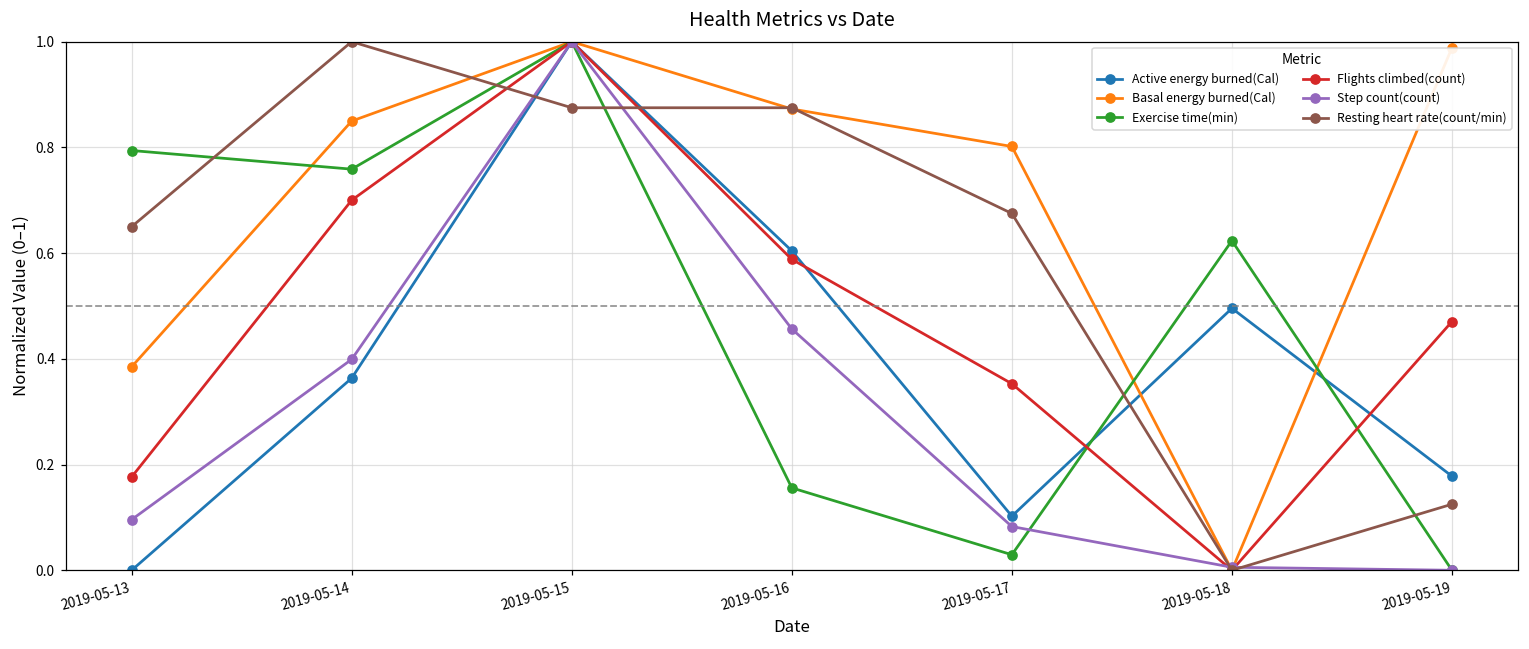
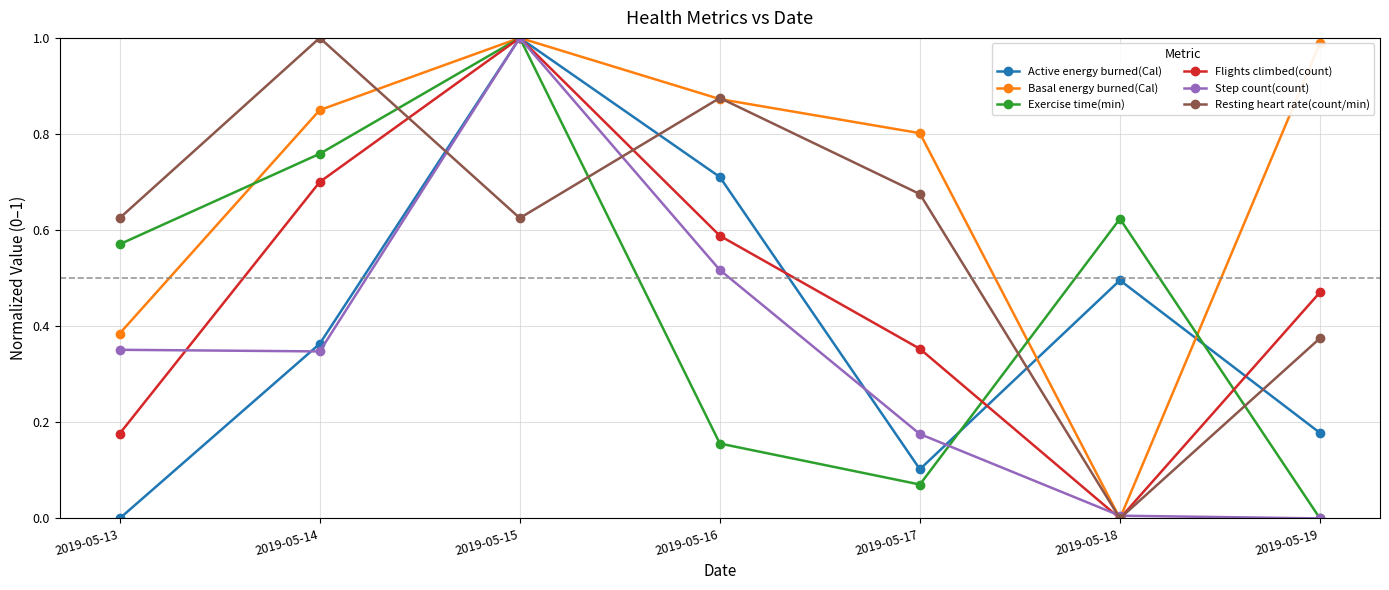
  {
    "Active energy burned(Cal)": {
      "2019-05-13": 0.00,
      "2019-05-14": 0.36,
-     "2019-05-16": 0.60,
+     "2019-05-16": 0.71,
      "2019-05-17": 0.10,
      "2019-05-18": 0.50,
      "2019-05-19": 0.18
    },
    "Basal energy burned(Cal)": {
      "2019-05-13": 0.38,
      "2019-05-14": 0.85,
      "2019-05-17": 0.80
    },
    "Exercise time(min)": {
-     "2019-05-13": 0.79,
+     "2019-05-13": 0.57,
      "2019-05-14": 0.76,
      "2019-05-16": 0.16,
-     "2019-05-17": 0.03,
+     "2019-05-17": 0.07,
      "2019-05-18": 0.62
    },
    "Flights climbed(count)": {
      "2019-05-13": 0.18,
      "2019-05-14": 0.70,
      "2019-05-16": 0.59,
      "2019-05-17": 0.35,
      "2019-05-19": 0.47
    },
    "Step count(count)": {
-     "2019-05-13": 0.10,
-     "2019-05-14": 0.40,
-     "2019-05-16": 0.46,
-     "2019-05-17": 0.08,
+     "2019-05-13": 0.35,
+     "2019-05-14": 0.35,
+     "2019-05-16": 0.52,
+     "2019-05-17": 0.18,
      "2019-05-18": 0.01
    },
    "Resting heart rate(count/min)": {
-     "2019-05-13": 0.65,
+     "2019-05-13": 0.63,
      "2019-05-14": 1.00,
-     "2019-05-15": 0.88,
+     "2019-05-15": 0.63,
      "2019-05-17": 0.68,
-     "2019-05-19": 0.13
+     "2019-05-19": 0.38
    }
  }
